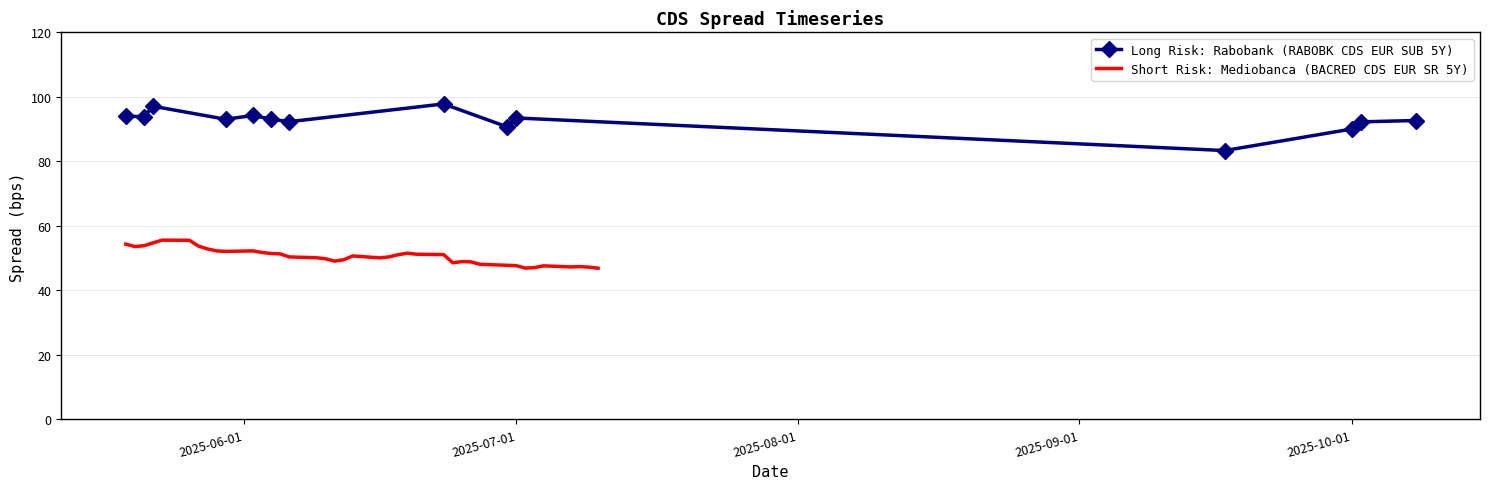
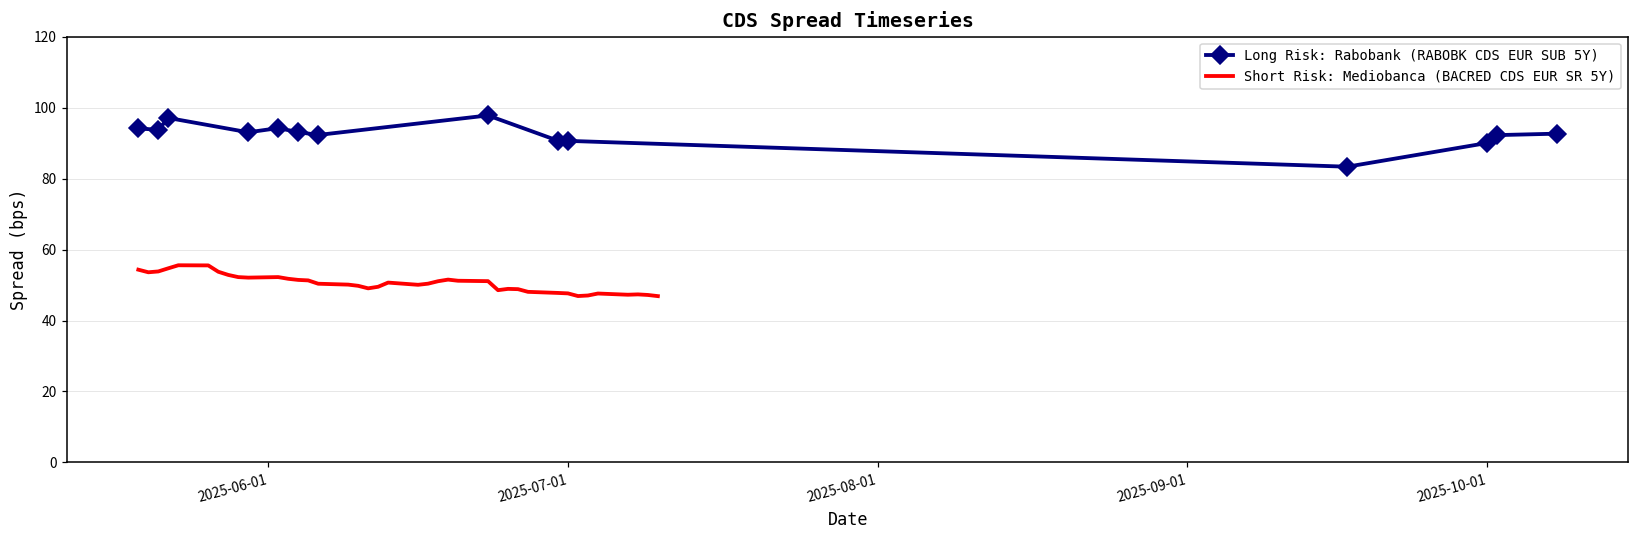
  {
    "Long Risk: Rabobank (RABOBK CDS EUR SUB 5Y)": {
-     "2025-07-01": 93,
+     "2025-07-01": 91,
      "2025-10-01": 90
    },
    "Short Risk: Mediobanca (BACRED CDS EUR SR 5Y)": {
      "2025-07-01": 48
    }
  }
